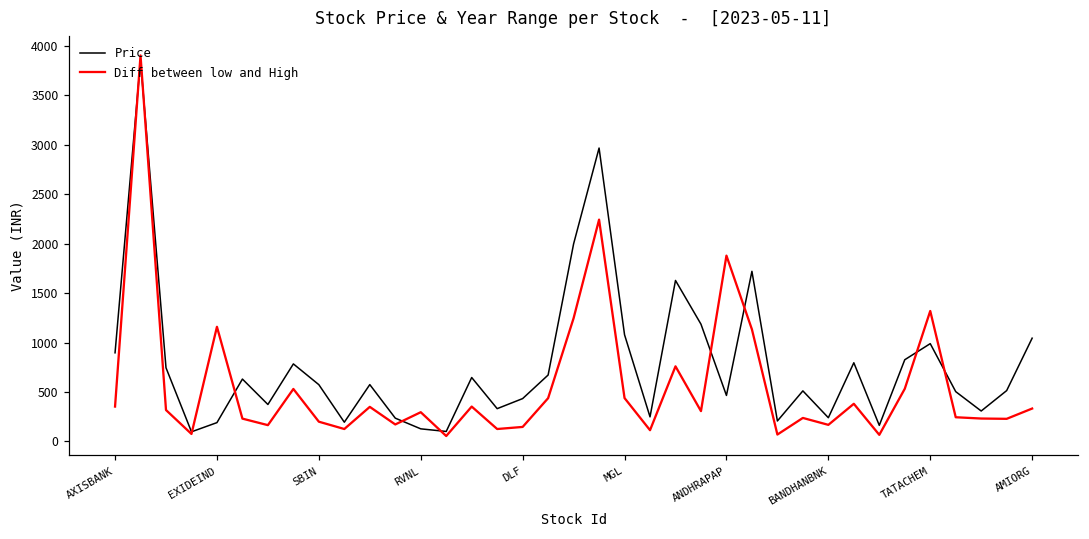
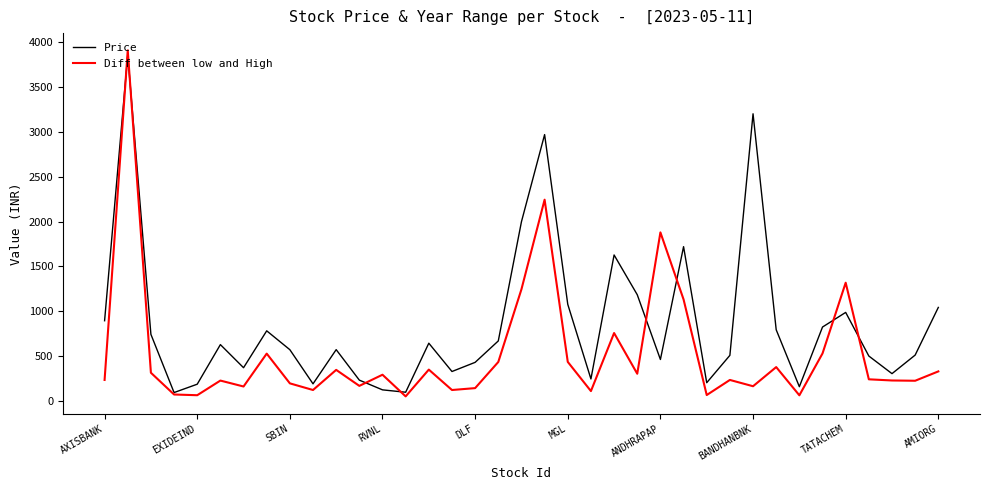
  {
    "Price": {
      "AXISBANK": 900,
      "EXIDEIND": 200,
      "SBIN": 600,
      "RVNL": 100,
      "DLF": 400,
      "MGL": 1100,
      "ANDHRAPAP": 500,
-     "BANDHANBNK": 200,
+     "BANDHANBNK": 3200,
      "TATACHEM": 1000,
      "AMIORG": 1000
    },
    "Diff between low and High": {
-     "AXISBANK": 400,
-     "EXIDEIND": 1200,
+     "AXISBANK": 200,
+     "EXIDEIND": 100,
      "SBIN": 200,
      "RVNL": 300,
      "DLF": 100,
      "MGL": 400,
      "ANDHRAPAP": 1900,
      "BANDHANBNK": 200,
      "TATACHEM": 1300,
      "AMIORG": 300
    }
  }
